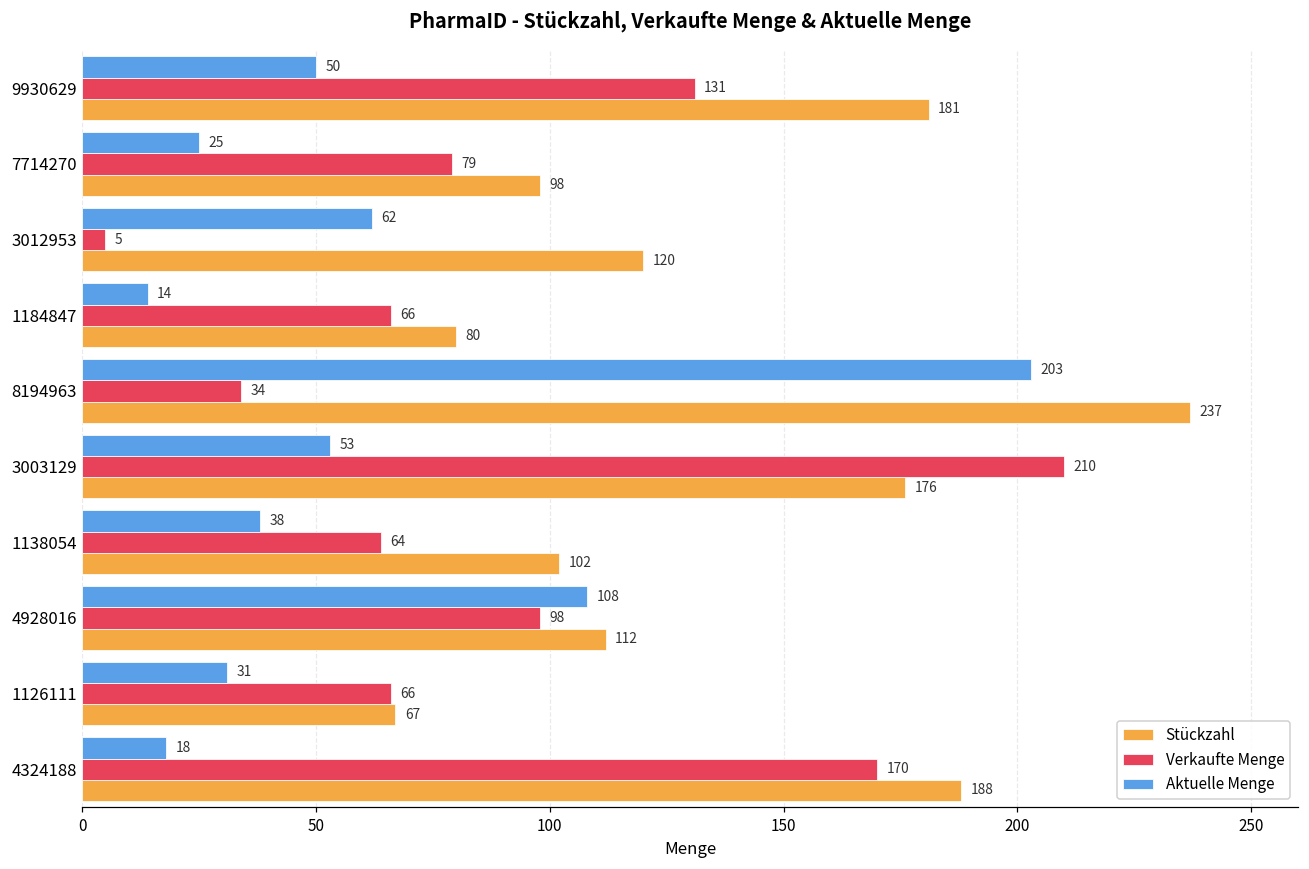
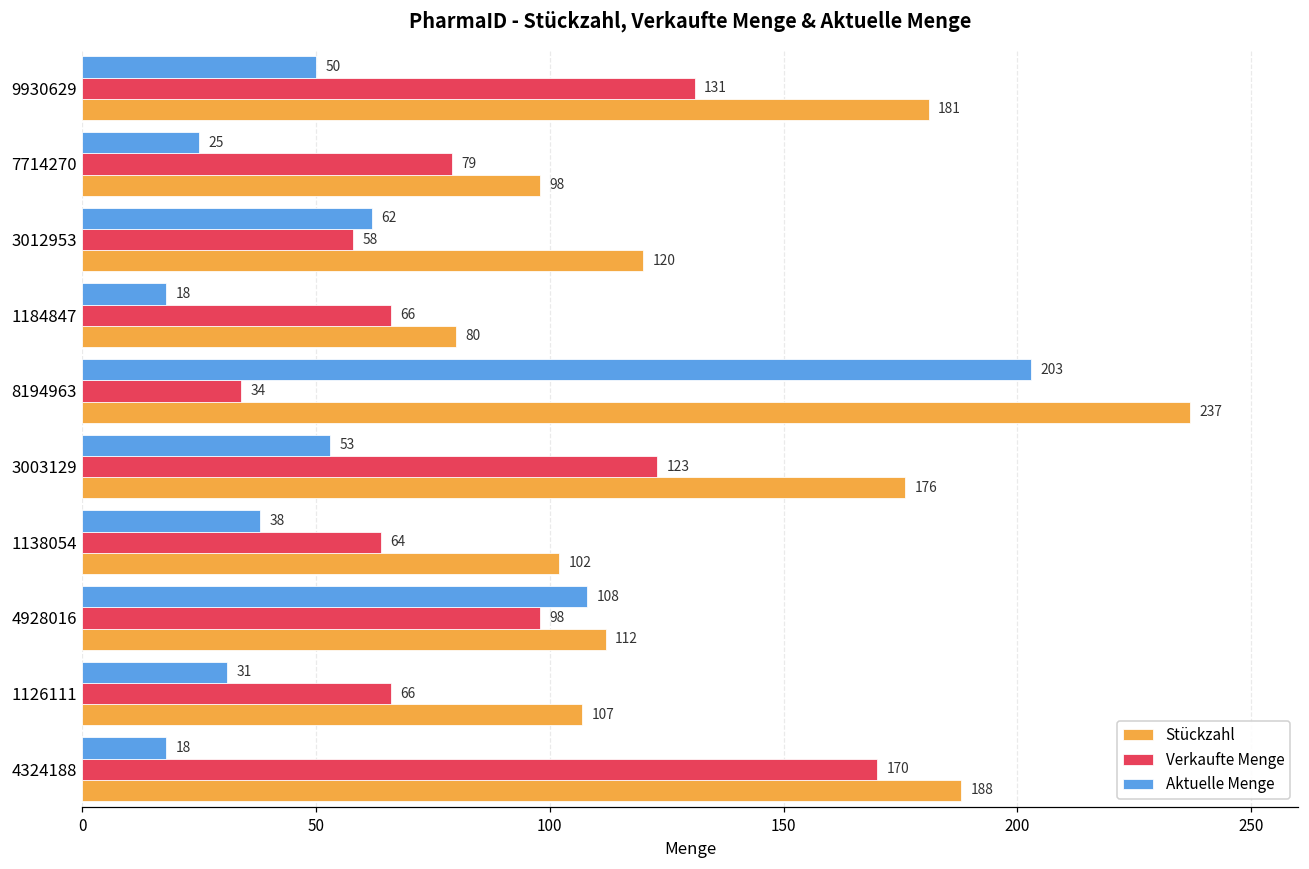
  {
    "Stückzahl": {
      "9930629": 181,
      "7714270": 98,
      "3012953": 120,
      "1184847": 80,
      "8194963": 237,
      "3003129": 176,
      "1138054": 102,
      "4928016": 112,
-     "1126111": 67,
+     "1126111": 107,
      "4324188": 188
    },
    "Verkaufte Menge": {
      "9930629": 131,
      "7714270": 79,
-     "3012953": 5,
+     "3012953": 58,
      "1184847": 66,
      "8194963": 34,
-     "3003129": 210,
+     "3003129": 123,
      "1138054": 64,
      "4928016": 98,
      "1126111": 66,
      "4324188": 170
    },
    "Aktuelle Menge": {
      "9930629": 50,
      "7714270": 25,
      "3012953": 62,
-     "1184847": 14,
+     "1184847": 18,
      "8194963": 203,
      "3003129": 53,
      "1138054": 38,
      "4928016": 108,
      "1126111": 31,
      "4324188": 18
    }
  }
